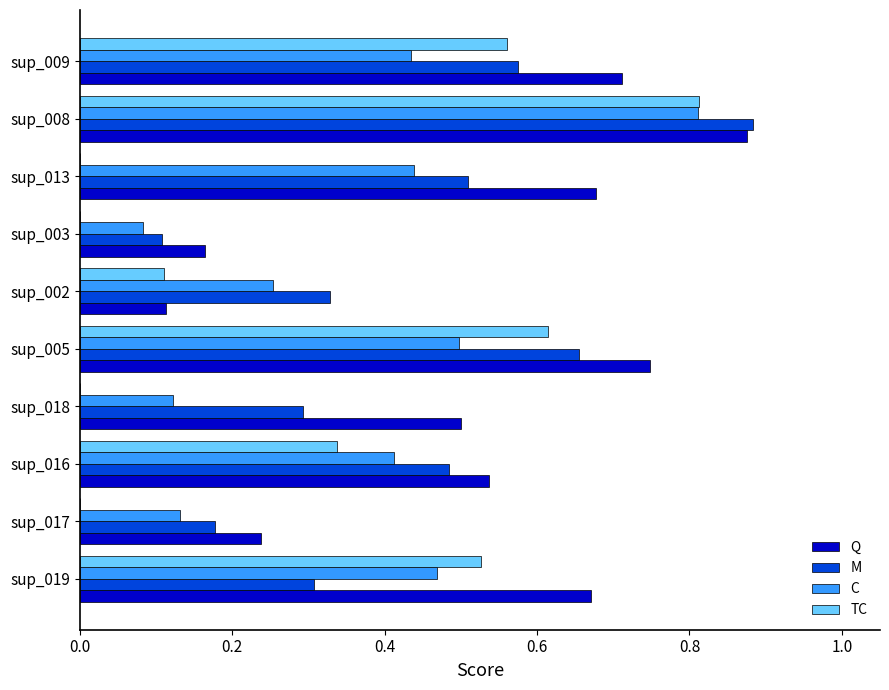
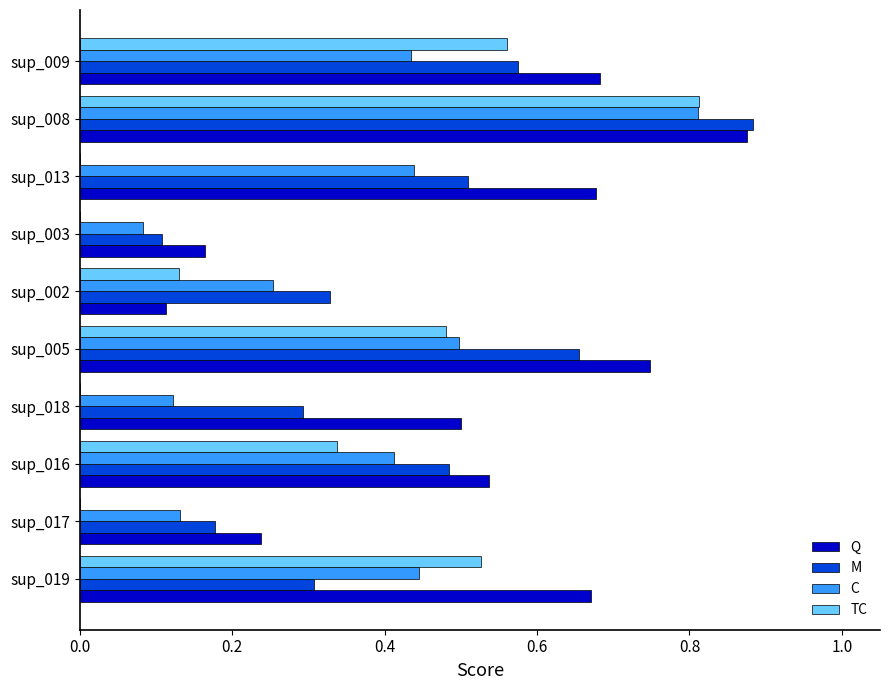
  {
    "Q": {
-     "sup_009": 0.71,
+     "sup_009": 0.68,
      "sup_008": 0.88,
      "sup_013": 0.68,
      "sup_003": 0.16,
      "sup_002": 0.11,
      "sup_005": 0.75,
      "sup_018": 0.50,
      "sup_016": 0.54,
      "sup_017": 0.24,
      "sup_019": 0.67
    },
    "M": {
      "sup_009": 0.58,
      "sup_008": 0.88,
      "sup_013": 0.51,
      "sup_003": 0.11,
      "sup_002": 0.33,
      "sup_005": 0.66,
      "sup_018": 0.29,
      "sup_016": 0.49,
      "sup_017": 0.18,
      "sup_019": 0.31
    },
    "C": {
      "sup_009": 0.44,
      "sup_008": 0.81,
      "sup_013": 0.44,
      "sup_003": 0.08,
      "sup_002": 0.25,
      "sup_005": 0.50,
      "sup_018": 0.12,
      "sup_016": 0.41,
      "sup_017": 0.13,
-     "sup_019": 0.47
+     "sup_019": 0.45
    },
    "TC": {
      "sup_009": 0.56,
      "sup_008": 0.81,
      "sup_013": 0.00,
      "sup_003": 0.00,
-     "sup_002": 0.11,
-     "sup_005": 0.61,
+     "sup_002": 0.13,
+     "sup_005": 0.48,
      "sup_018": 0.00,
      "sup_016": 0.34,
      "sup_017": 0.00,
      "sup_019": 0.53
    }
  }
